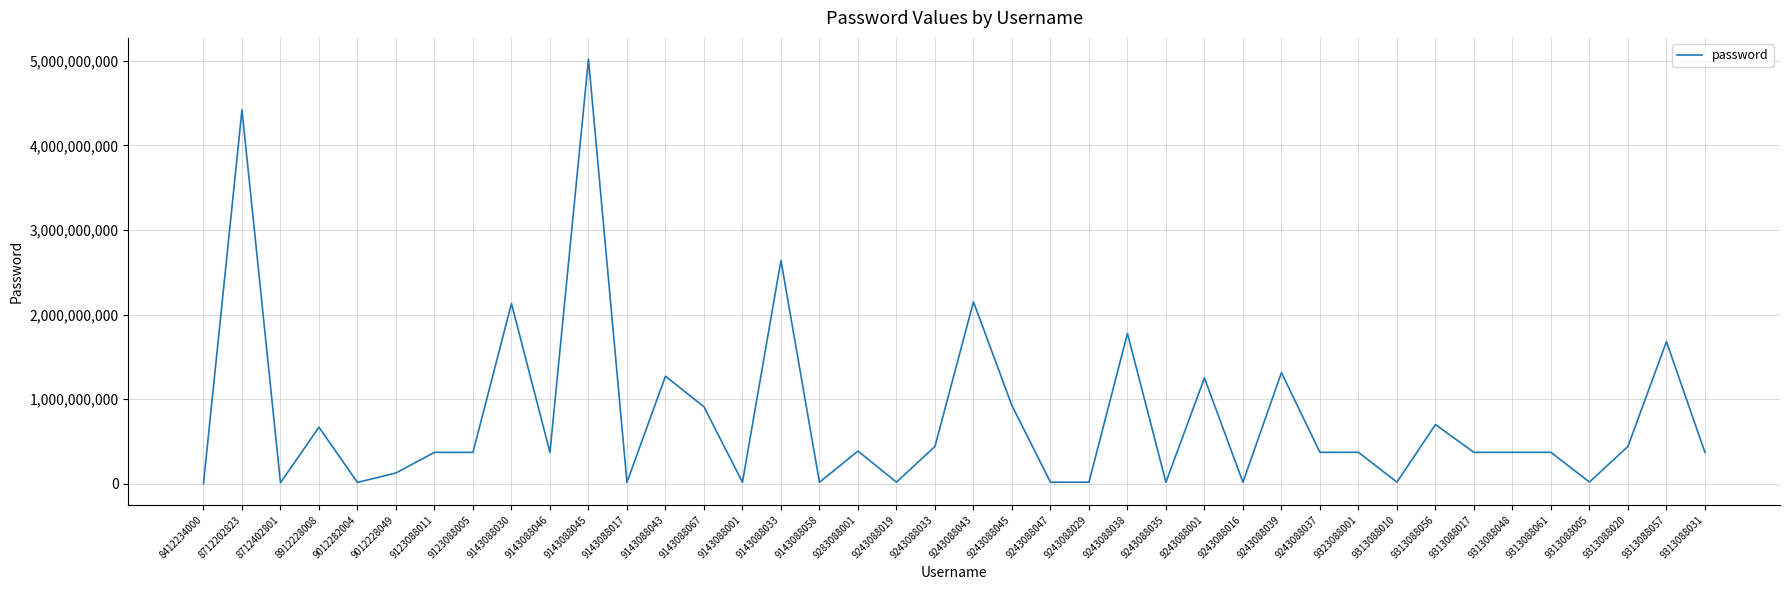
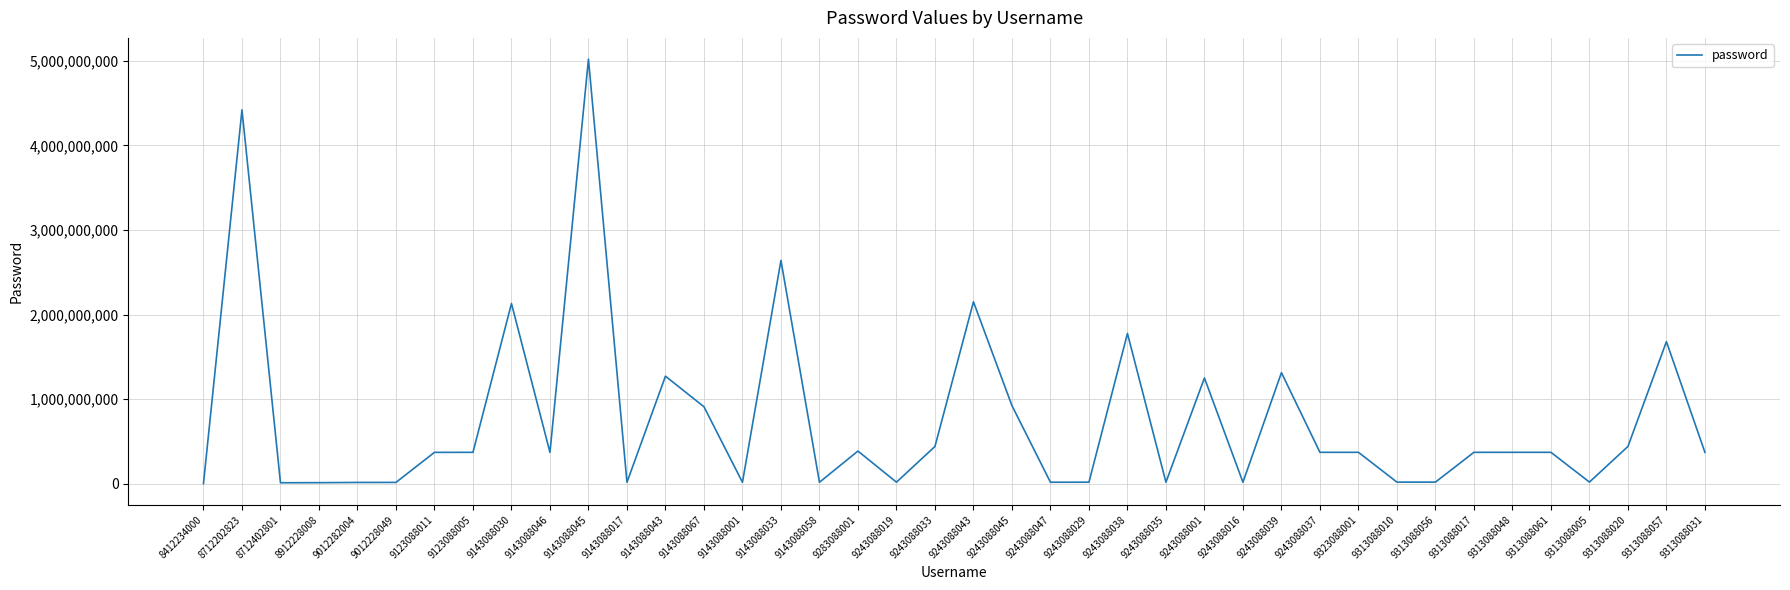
  {
    "8412234000": "0",
    "8712202823": "4,400,000,000",
    "8712402801": "0",
-   "8912228008": "700,000,000",
+   "8912228008": "0",
    "9012282004": "0",
-   "9012228049": "100,000,000",
+   "9012228049": "0",
    "9123088011": "400,000,000",
    "9123088005": "400,000,000",
    "9143088030": "2,100,000,000",
    "9143088046": "400,000,000",
    "9143088045": "5,000,000,000",
    "9143088017": "0",
    "9143088043": "1,300,000,000",
    "9143088067": "900,000,000",
    "9143088001": "0",
    "9143088033": "2,600,000,000",
    "9143088058": "0",
    "9283088001": "400,000,000",
    "9243088019": "0",
    "9243088033": "400,000,000",
    "9243088043": "2,200,000,000",
    "9243088045": "900,000,000",
    "9243088047": "0",
    "9243088029": "0",
    "9243088038": "1,800,000,000",
    "9243088035": "0",
    "9243088001": "1,300,000,000",
    "9243088016": "0",
    "9243088039": "1,300,000,000",
    "9243088037": "400,000,000",
    "9323088001": "400,000,000",
    "9313088010": "0",
-   "9313088056": "700,000,000",
+   "9313088056": "0",
    "9313088017": "400,000,000",
    "9313088048": "400,000,000",
    "9313088061": "400,000,000",
    "9313088005": "0",
    "9313088020": "400,000,000",
    "9313088057": "1,700,000,000",
    "9313088031": "400,000,000"
  }
